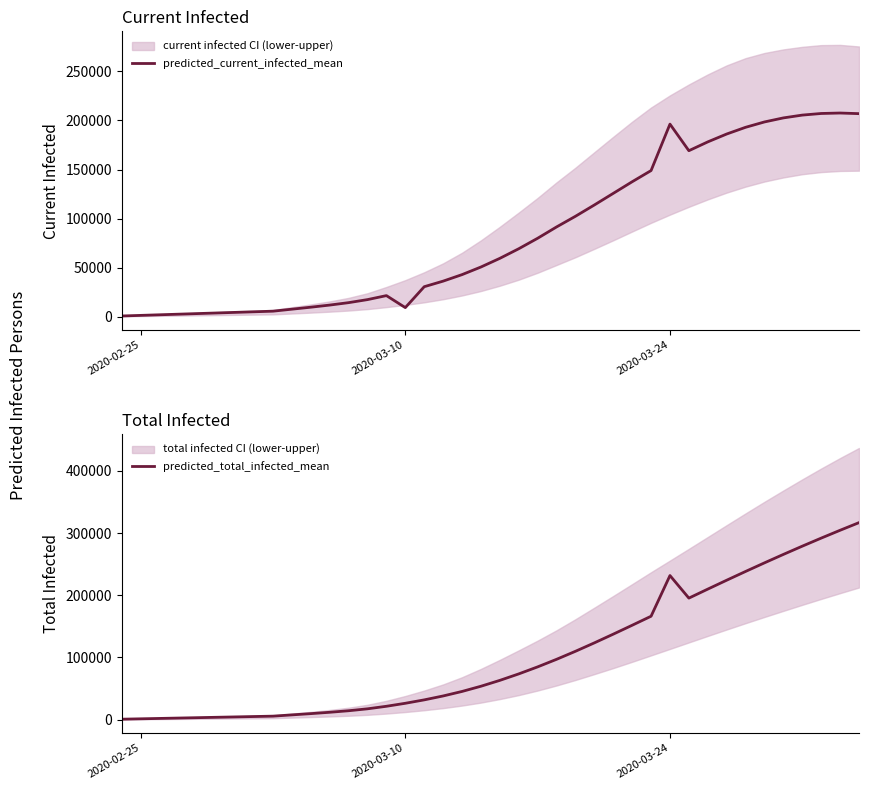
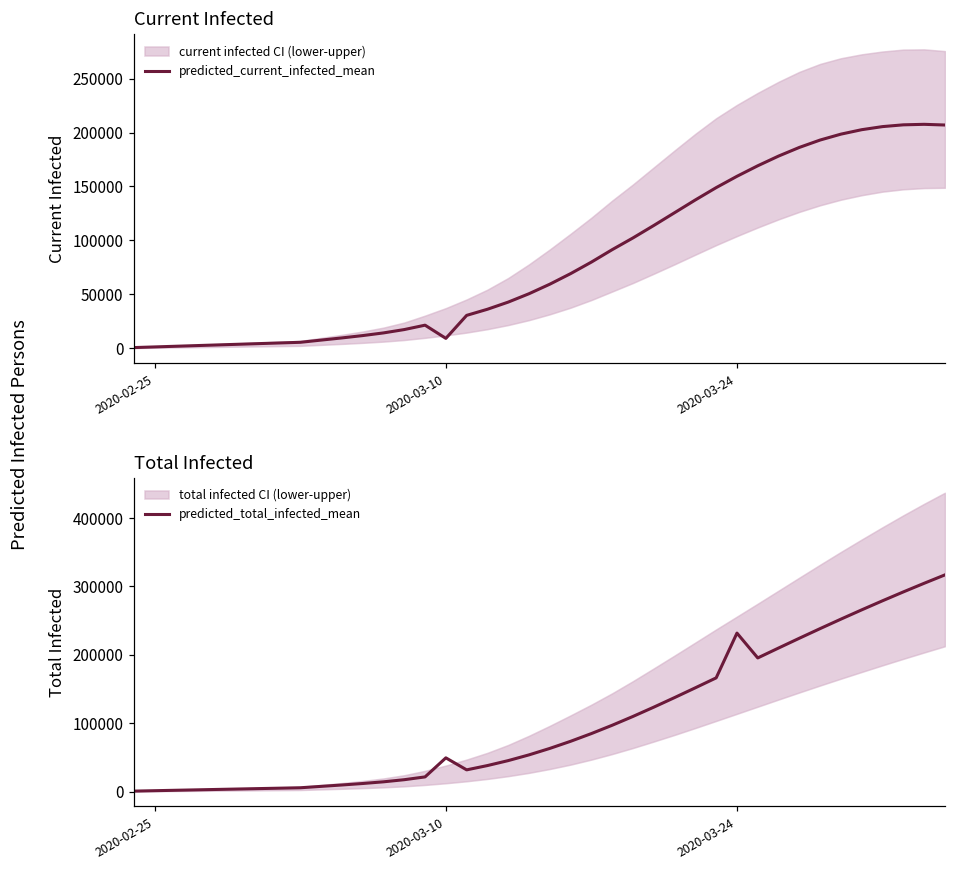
  {
    "Current Infected": {
      "predicted_current_infected_mean": {
        "2020-03-10": 10000,
-       "2020-03-24": 200000
+       "2020-03-24": 160000
      }
    },
    "Total Infected": {
      "predicted_total_infected_mean": {
-       "2020-03-10": 30000,
+       "2020-03-10": 50000,
        "2020-03-24": 230000
      }
    }
  }
